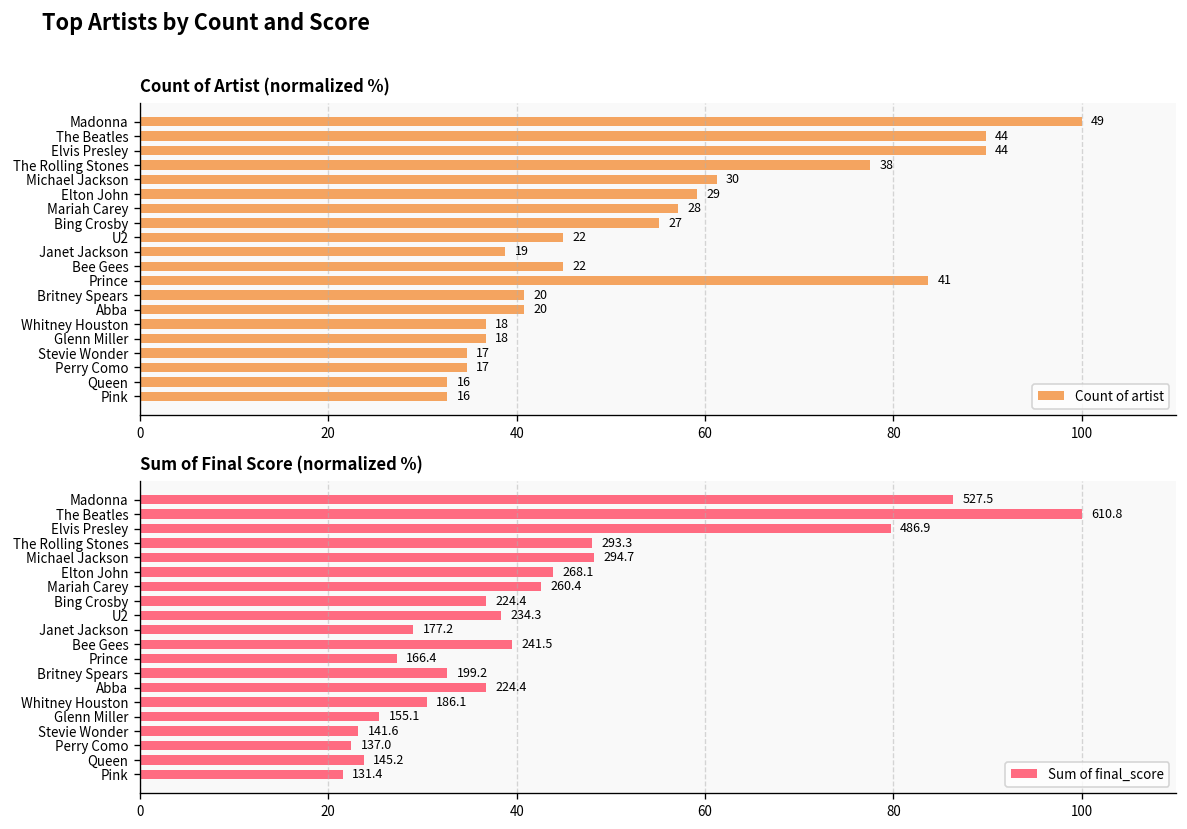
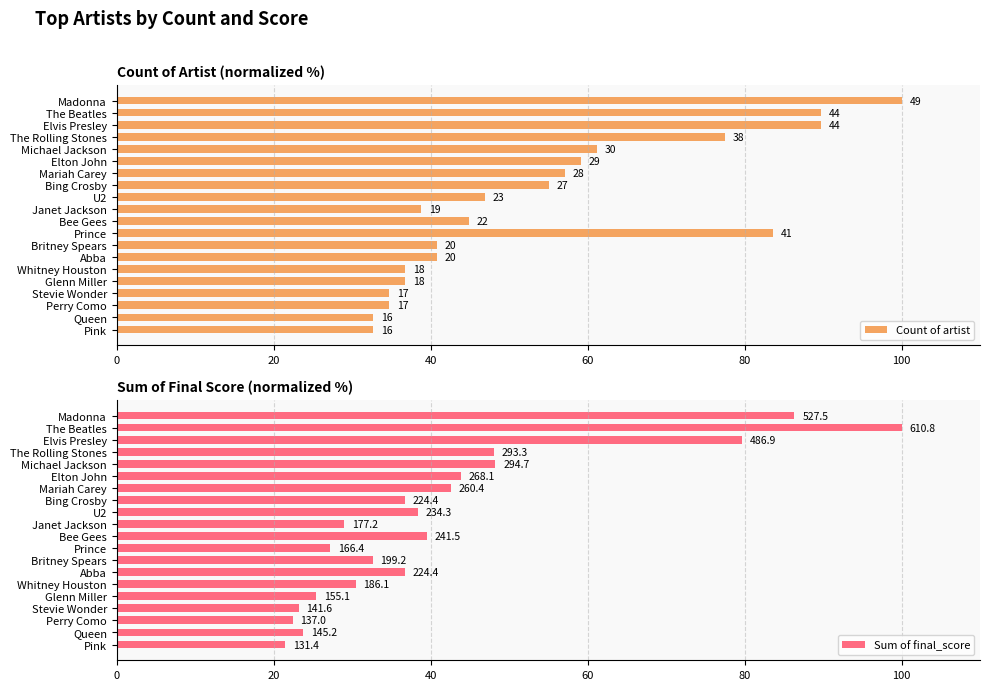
  {
    "Count of Artist (normalized %)": {
-     "U2": 22
+     "U2": 23
    },
    "Sum of Final Score (normalized %)": {
      "Mariah Carey": 43,
      "Bing Crosby": 37,
      "Britney Spears": 33,
      "Perry Como": 22,
      "Pink": 22
    }
  }
